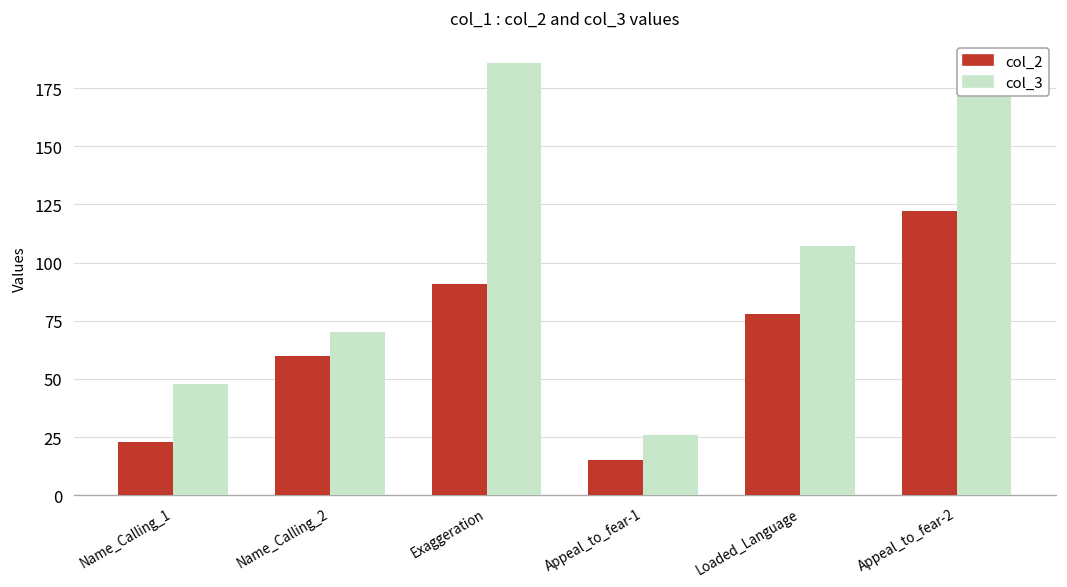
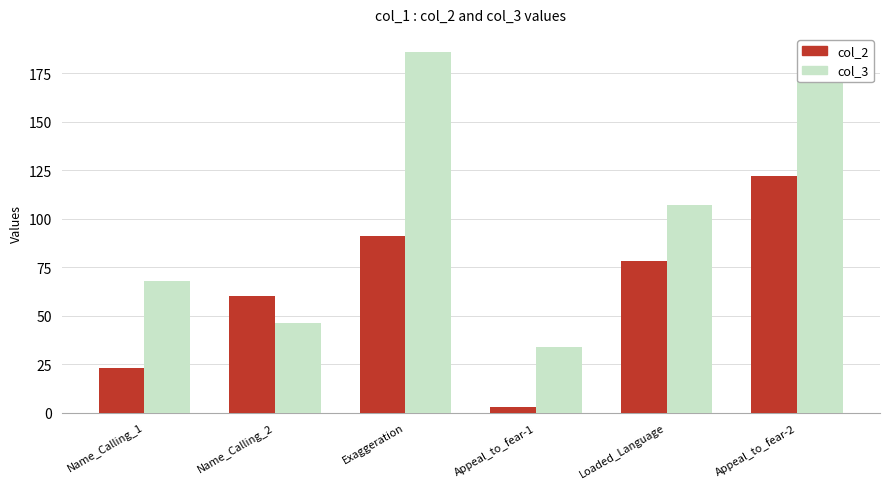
  {
    "col_2": {
      "Name_Calling_1": 23,
      "Name_Calling_2": 60,
      "Exaggeration": 91,
-     "Appeal_to_fear-1": 15,
+     "Appeal_to_fear-1": 3,
      "Loaded_Language": 78,
      "Appeal_to_fear-2": 122
    },
    "col_3": {
-     "Name_Calling_1": 48,
-     "Name_Calling_2": 70,
+     "Name_Calling_1": 68,
+     "Name_Calling_2": 46,
      "Exaggeration": 186,
-     "Appeal_to_fear-1": 26,
+     "Appeal_to_fear-1": 34,
      "Loaded_Language": 107
    }
  }
